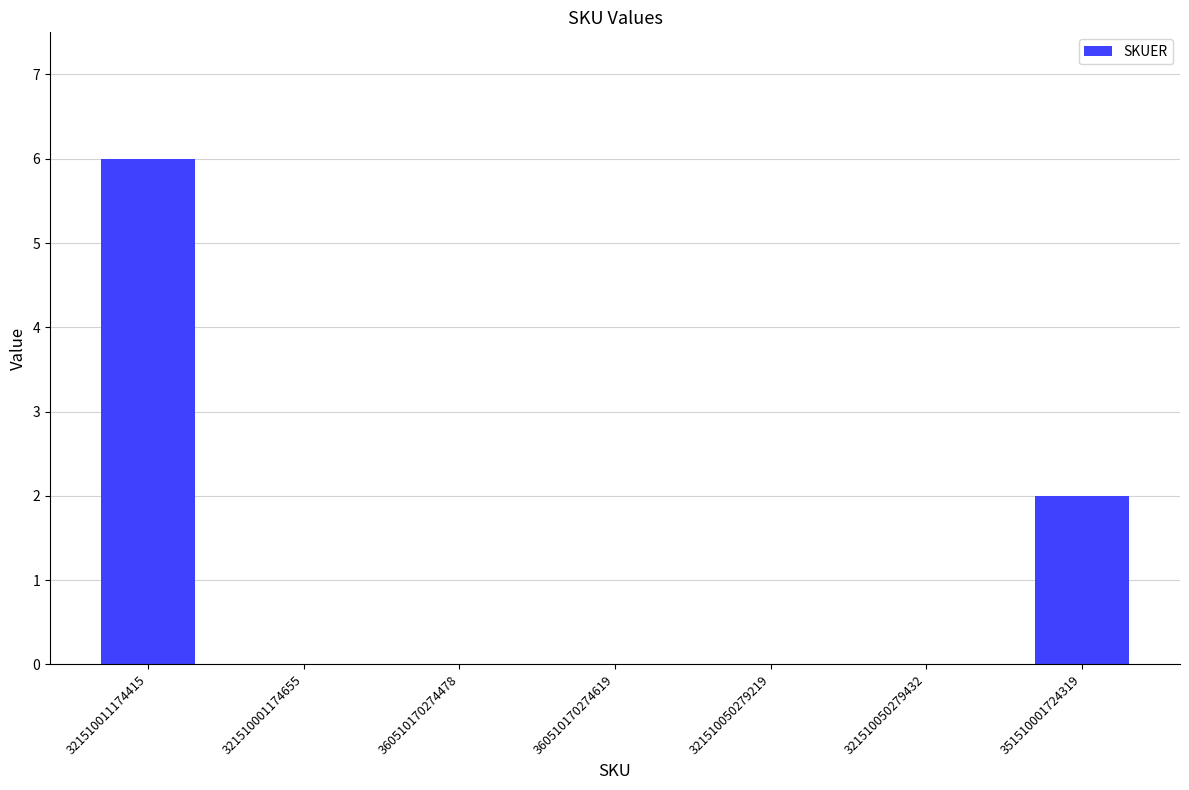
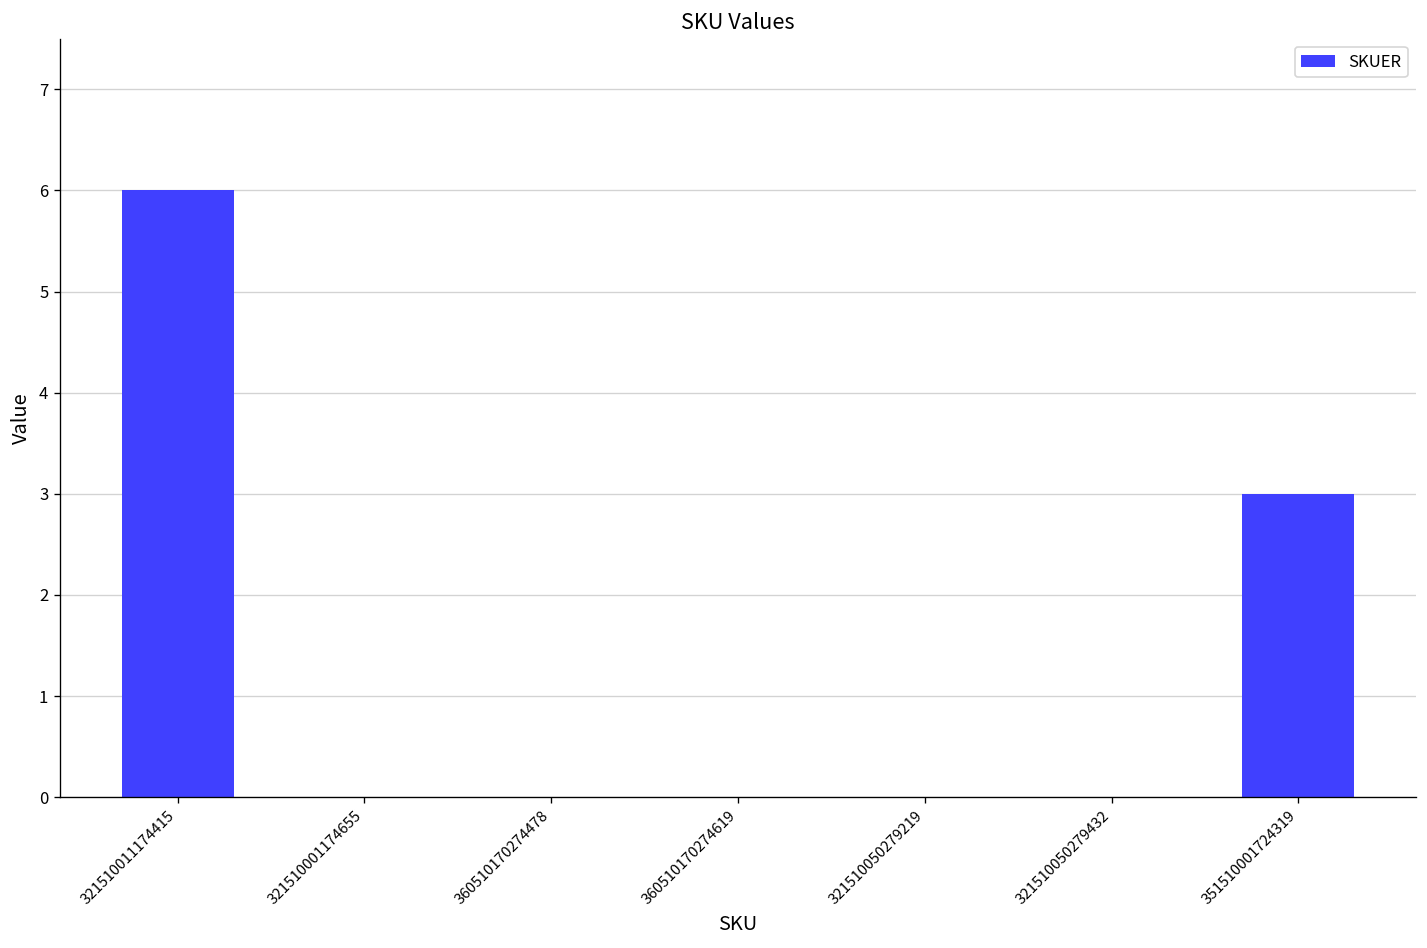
  {
    "321510011174415": 6,
    "321510001174655": 0,
    "360510170274478": 0,
    "360510170274619": 0,
    "321510050279219": 0,
    "321510050279432": 0,
-   "351510001724319": 2
+   "351510001724319": 3
  }
